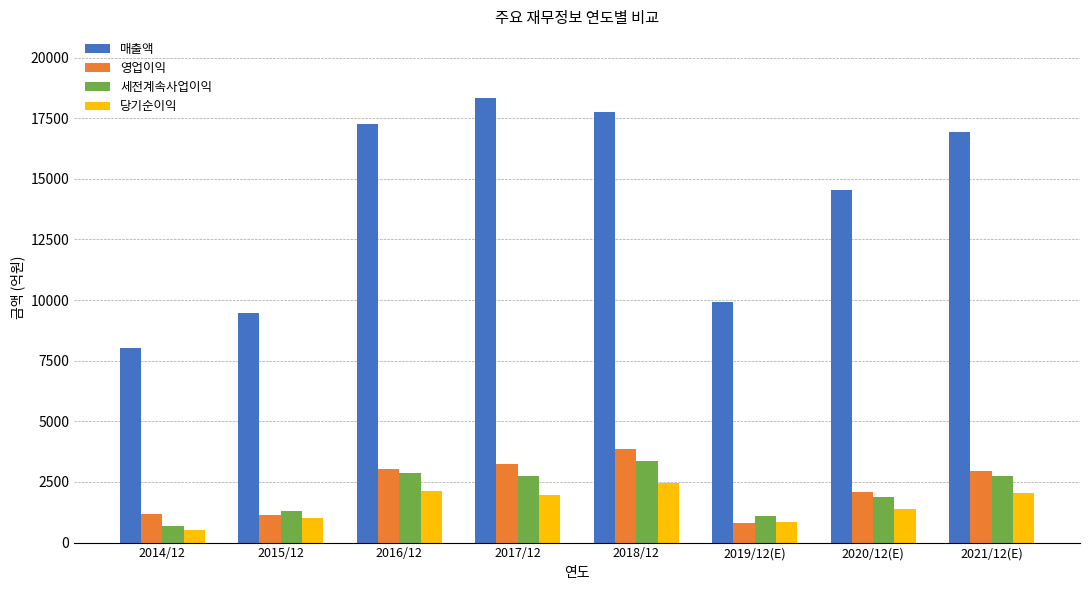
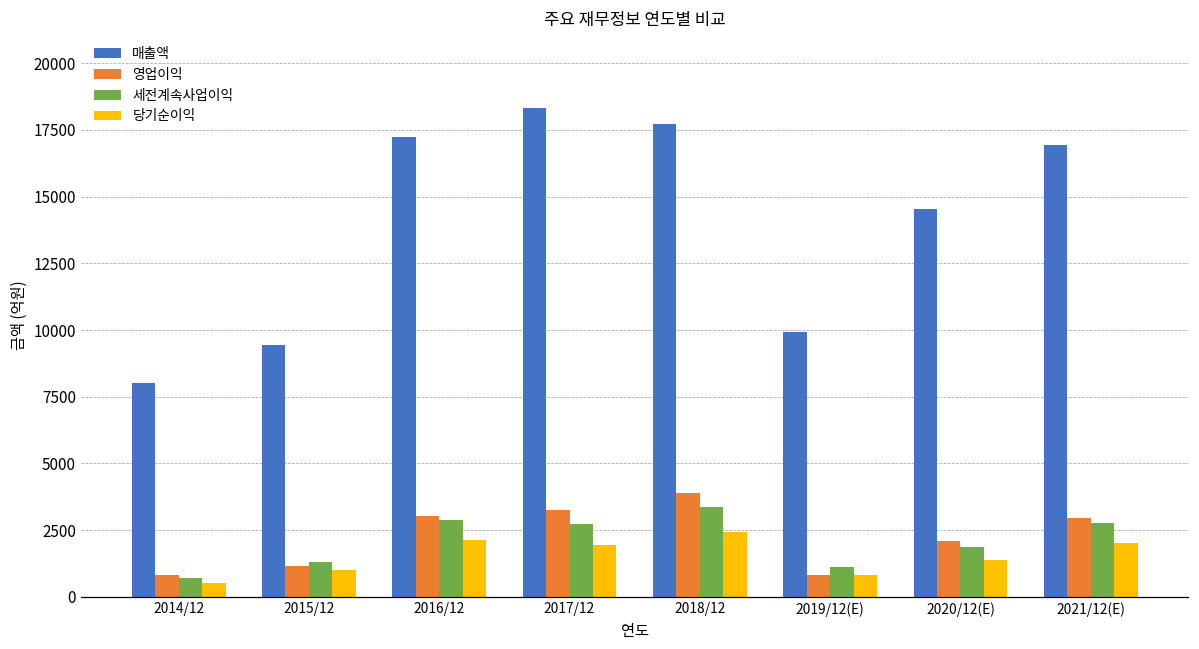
  {
    "매출액": {
      "2014/12": 8000,
      "2015/12": 9500,
      "2016/12": 17200,
      "2017/12": 18300,
      "2018/12": 17700,
      "2019/12(E)": 9900,
      "2020/12(E)": 14500,
      "2021/12(E)": 16900
    },
    "영업이익": {
-     "2014/12": 1200,
+     "2014/12": 800,
      "2015/12": 1100,
      "2016/12": 3000,
      "2017/12": 3200,
      "2018/12": 3900,
      "2019/12(E)": 800,
      "2020/12(E)": 2100,
      "2021/12(E)": 2900
    },
    "세전계속사업이익": {
      "2014/12": 700,
      "2015/12": 1300,
      "2016/12": 2900,
      "2017/12": 2700,
      "2018/12": 3400,
      "2019/12(E)": 1100,
      "2020/12(E)": 1900,
      "2021/12(E)": 2800
    },
    "당기순이익": {
      "2014/12": 500,
      "2015/12": 1000,
      "2016/12": 2100,
      "2017/12": 2000,
      "2018/12": 2400,
      "2019/12(E)": 800,
      "2020/12(E)": 1400,
      "2021/12(E)": 2000
    }
  }
